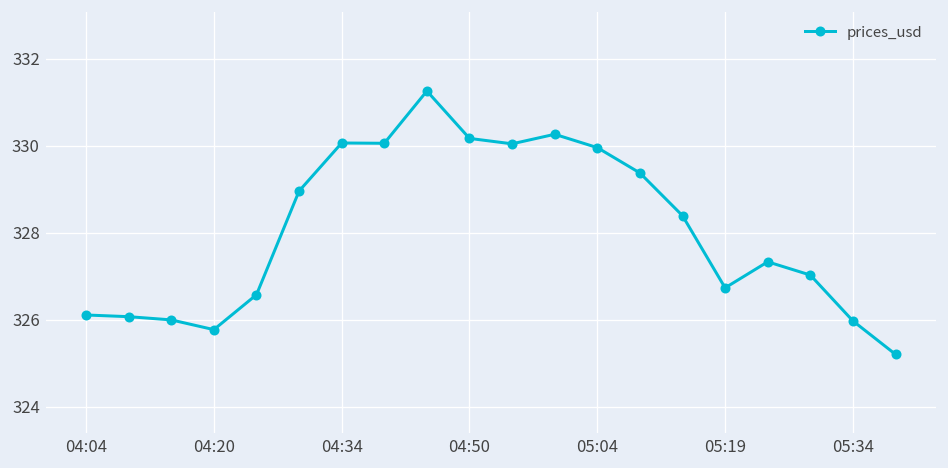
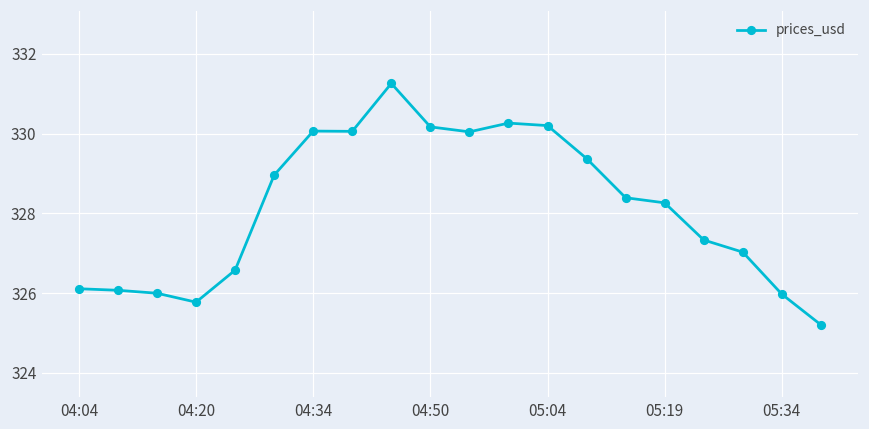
  {
    "04:04": 326.1,
    "04:20": 325.8,
    "04:34": 330.1,
    "04:50": 330.2,
-   "05:04": 330.0,
-   "05:19": 326.7,
+   "05:04": 330.2,
+   "05:19": 328.3,
    "05:34": 326.0
  }
